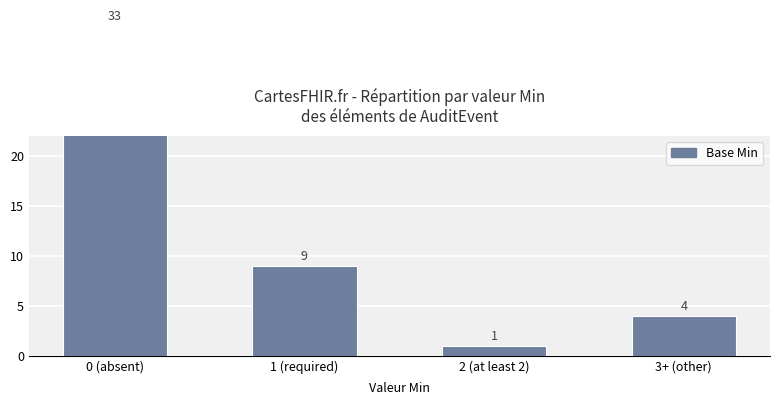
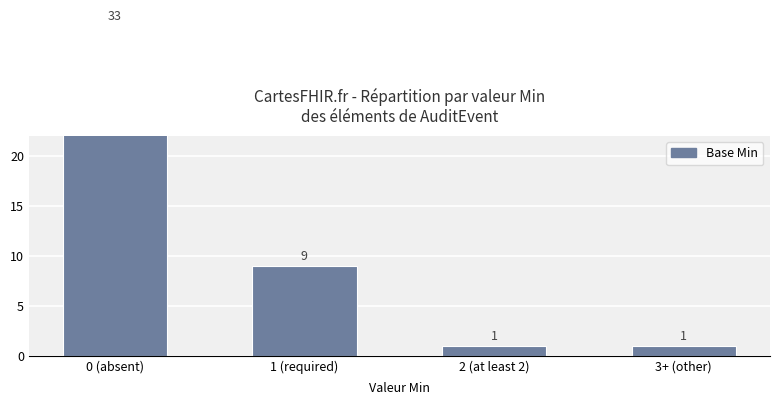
  {
    "1 (required)": 9,
    "2 (at least 2)": 1,
-   "3+ (other)": 4
+   "3+ (other)": 1
  }
